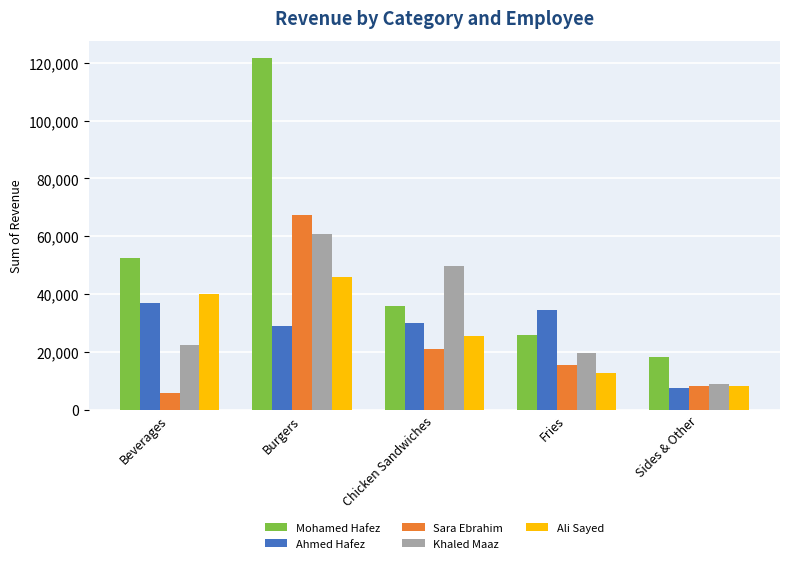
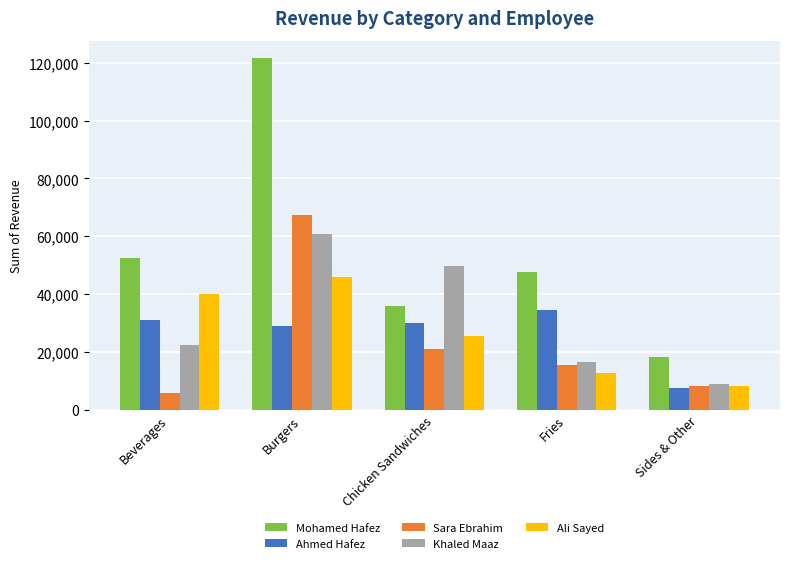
  {
    "Mohamed Hafez": {
      "Beverages": "52,000",
      "Burgers": "122,000",
      "Chicken Sandwiches": "36,000",
-     "Fries": "26,000",
+     "Fries": "48,000",
      "Sides & Other": "18,000"
    },
    "Ahmed Hafez": {
-     "Beverages": "37,000",
+     "Beverages": "31,000",
      "Burgers": "29,000",
      "Chicken Sandwiches": "30,000",
      "Fries": "35,000",
      "Sides & Other": "7,000"
    },
    "Sara Ebrahim": {
      "Beverages": "6,000",
      "Burgers": "67,000",
      "Chicken Sandwiches": "21,000",
      "Fries": "15,000",
      "Sides & Other": "8,000"
    },
    "Khaled Maaz": {
      "Beverages": "22,000",
      "Burgers": "61,000",
      "Chicken Sandwiches": "50,000",
-     "Fries": "20,000",
+     "Fries": "17,000",
      "Sides & Other": "9,000"
    },
    "Ali Sayed": {
      "Beverages": "40,000",
      "Burgers": "46,000",
      "Chicken Sandwiches": "26,000",
      "Fries": "13,000",
      "Sides & Other": "8,000"
    }
  }
